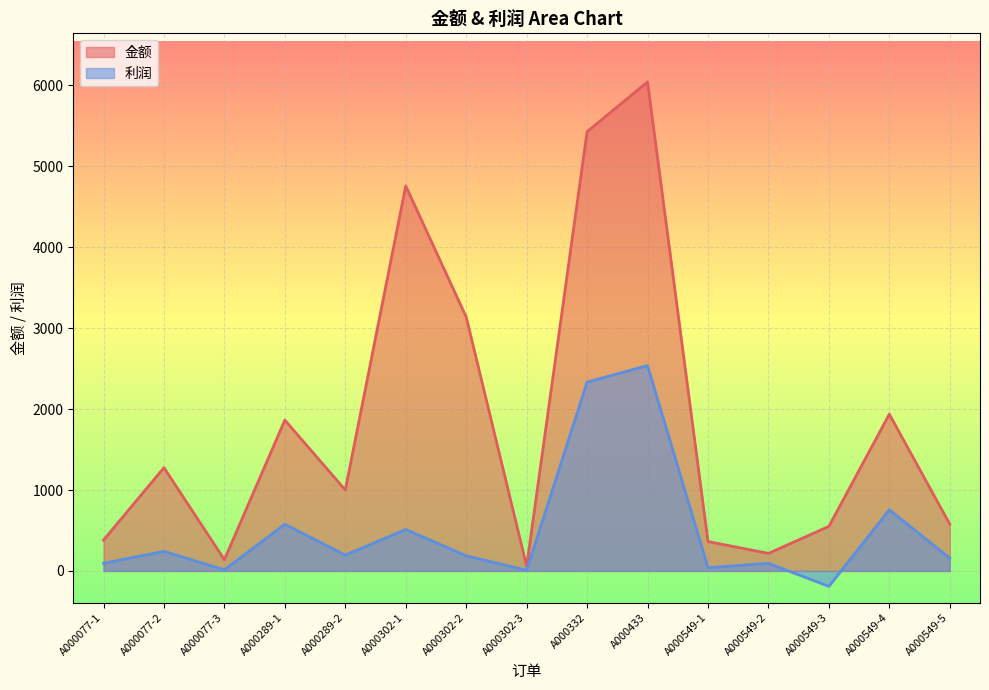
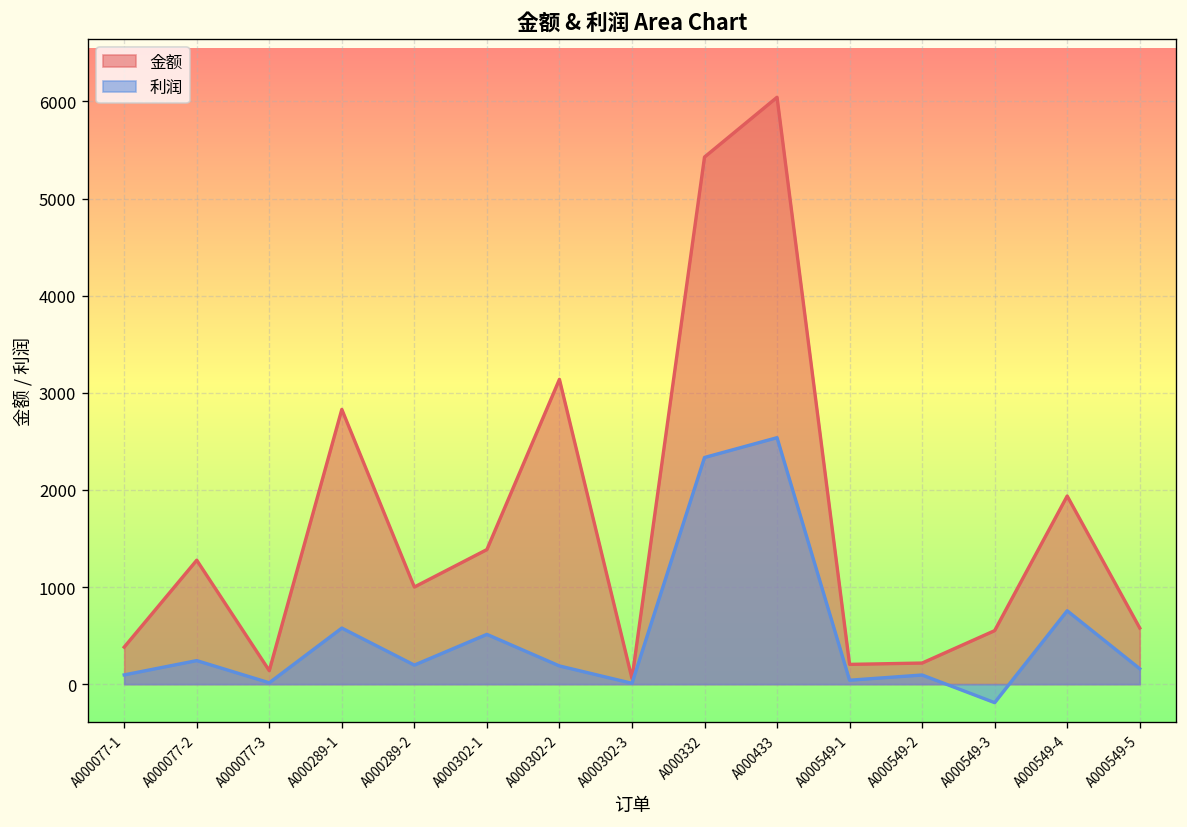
  {
    "金额": {
      "A000077-1": 400,
      "A000077-2": 1300,
      "A000077-3": 100,
-     "A000289-1": 1900,
+     "A000289-1": 2800,
      "A000289-2": 1000,
-     "A000302-1": 4800,
+     "A000302-1": 1400,
      "A000302-2": 3100,
      "A000302-3": 100,
      "A000332": 5400,
      "A000433": 6000,
-     "A000549-1": 400,
+     "A000549-1": 200,
      "A000549-2": 200,
      "A000549-3": 600,
      "A000549-4": 1900,
      "A000549-5": 600
    }
  }
